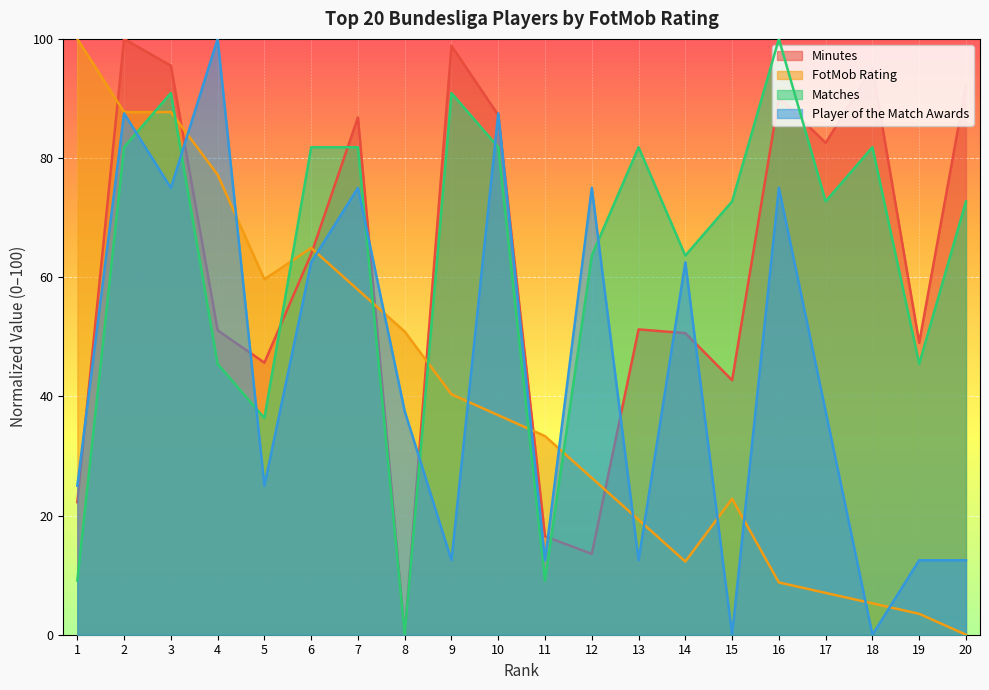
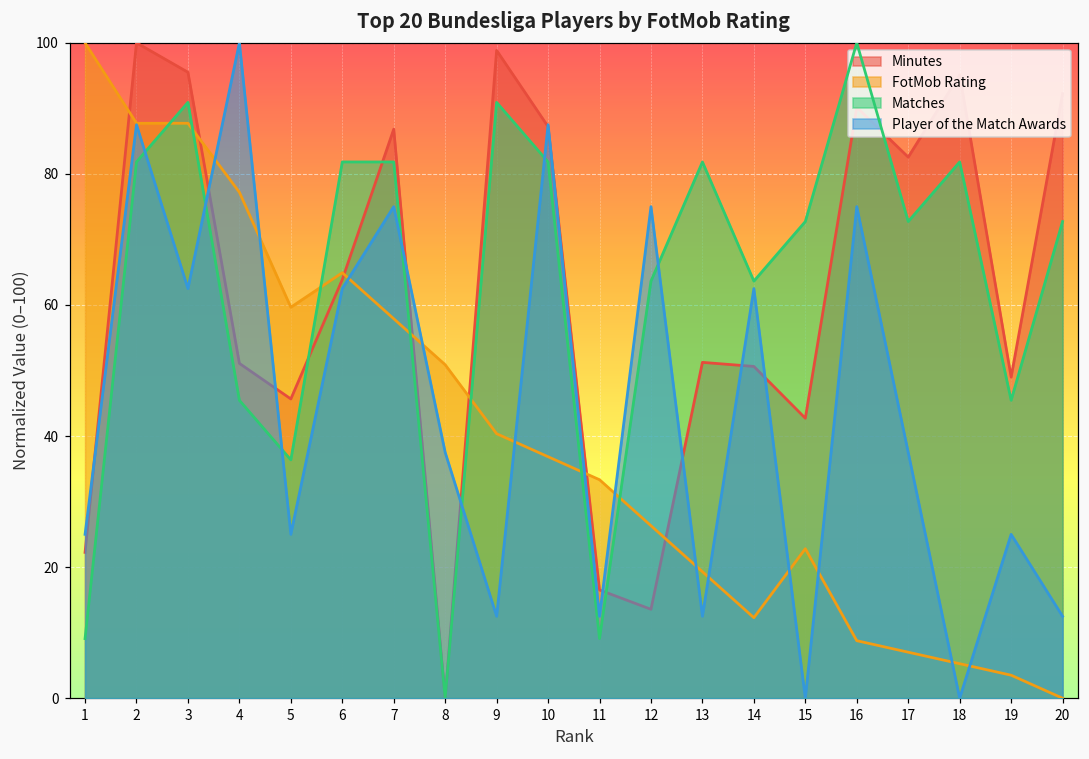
  {
    "Minutes": {
      "1": 22,
      "2": 100,
      "3": 96,
      "4": 51,
      "5": 46,
      "6": 64,
      "7": 87,
      "9": 99,
      "11": 17,
      "12": 14,
      "13": 51,
      "14": 51,
      "15": 43,
      "17": 83,
      "19": 49
    },
    "FotMob Rating": {
      "1": 100,
      "3": 88,
      "4": 77,
      "5": 60,
      "6": 65,
      "7": 58,
      "8": 51,
      "9": 40,
      "10": 37,
      "11": 33,
      "12": 26,
      "13": 19,
      "14": 12,
      "15": 23,
      "16": 9,
      "17": 7,
      "18": 5,
      "19": 4,
      "20": 0
    },
    "Matches": {
      "1": 9,
      "2": 82,
      "3": 91,
      "4": 45,
      "5": 36,
      "6": 82,
      "7": 82,
      "9": 91,
      "10": 82,
      "11": 9,
      "12": 64,
      "13": 82,
      "14": 64,
      "15": 73,
      "16": 100,
      "17": 73,
      "18": 82,
      "19": 45,
      "20": 73
    },
    "Player of the Match Awards": {
      "1": 25,
-     "3": 75,
+     "3": 63,
      "4": 100,
      "5": 25,
      "6": 63,
      "7": 75,
      "8": 38,
      "9": 13,
      "11": 13,
      "12": 75,
      "13": 13,
      "14": 63,
      "15": 0,
      "16": 75,
      "17": 38,
      "18": 0,
-     "19": 13,
+     "19": 25,
      "20": 13
    }
  }
